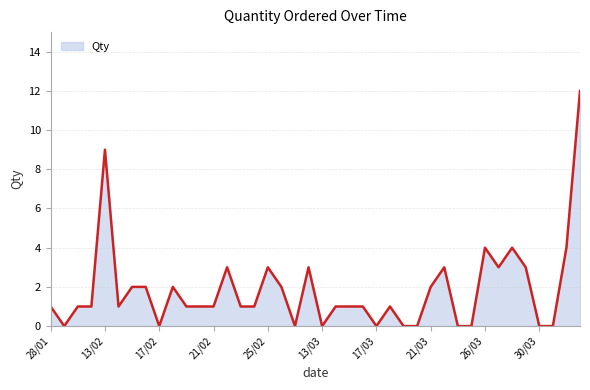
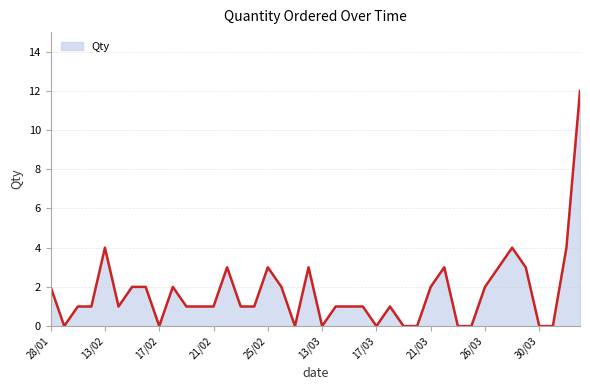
  {
-   "28/01": 1,
-   "13/02": 9,
+   "28/01": 2,
+   "13/02": 4,
    "17/02": 0,
    "21/02": 1,
    "25/02": 3,
    "13/03": 0,
    "17/03": 0,
    "21/03": 2,
-   "26/03": 4,
+   "26/03": 2,
    "30/03": 0
  }
